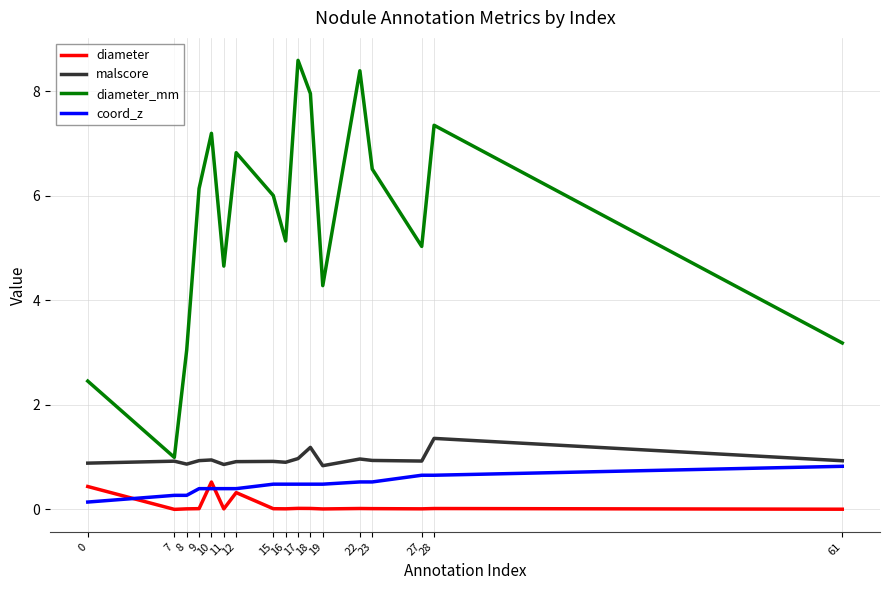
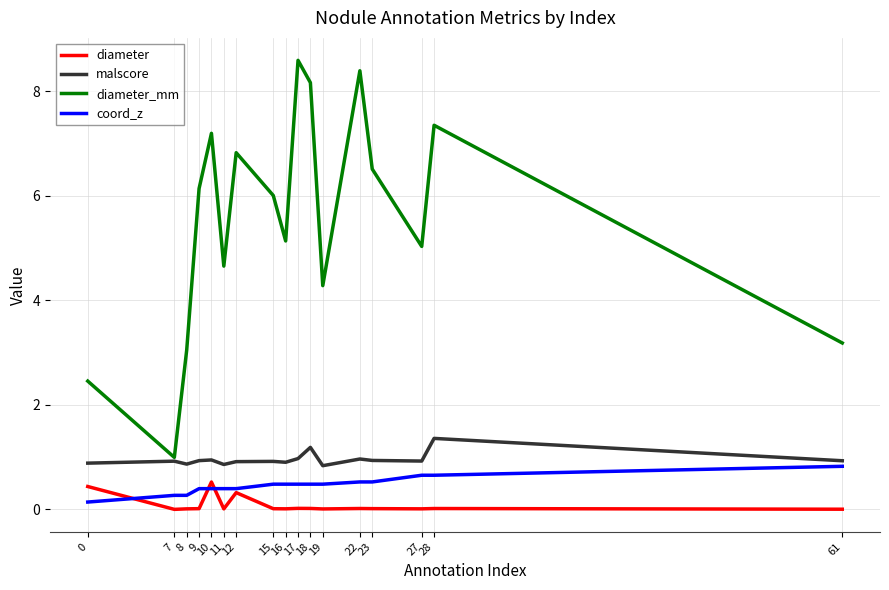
  {
    "diameter": {
      "0": 0.4,
      "7": 0.0,
      "8": 0.0,
      "9": 0.0,
      "10": 0.5,
      "11": 0.0,
      "12": 0.3,
      "15": 0.0,
      "16": 0.0,
      "17": 0.0,
      "18": 0.0,
      "19": 0.0,
      "22": 0.0,
      "23": 0.0,
      "27": 0.0,
      "28": 0.0,
      "61": 0.0
    },
    "malscore": {
      "0": 0.9,
      "7": 0.9,
      "8": 0.9,
      "9": 0.9,
      "10": 0.9,
      "11": 0.9,
      "12": 0.9,
      "15": 0.9,
      "16": 0.9,
      "17": 1.0,
      "18": 1.2,
      "19": 0.8,
      "22": 1.0,
      "23": 0.9,
      "27": 0.9,
      "28": 1.4,
      "61": 0.9
    },
    "diameter_mm": {
      "0": 2.5,
      "7": 1.0,
      "8": 3.0,
      "9": 6.1,
      "10": 7.2,
      "11": 4.7,
      "12": 6.8,
      "15": 6.0,
      "16": 5.1,
      "17": 8.6,
-     "18": 8.0,
+     "18": 8.2,
      "19": 4.3,
      "22": 8.4,
      "23": 6.5,
      "27": 5.0,
      "28": 7.3,
      "61": 3.2
    },
    "coord_z": {
      "0": 0.1,
      "7": 0.3,
      "8": 0.3,
      "9": 0.4,
      "10": 0.4,
      "11": 0.4,
      "12": 0.4,
      "15": 0.5,
      "16": 0.5,
      "17": 0.5,
      "18": 0.5,
      "19": 0.5,
      "22": 0.5,
      "23": 0.5,
      "27": 0.7,
      "28": 0.7,
      "61": 0.8
    }
  }
